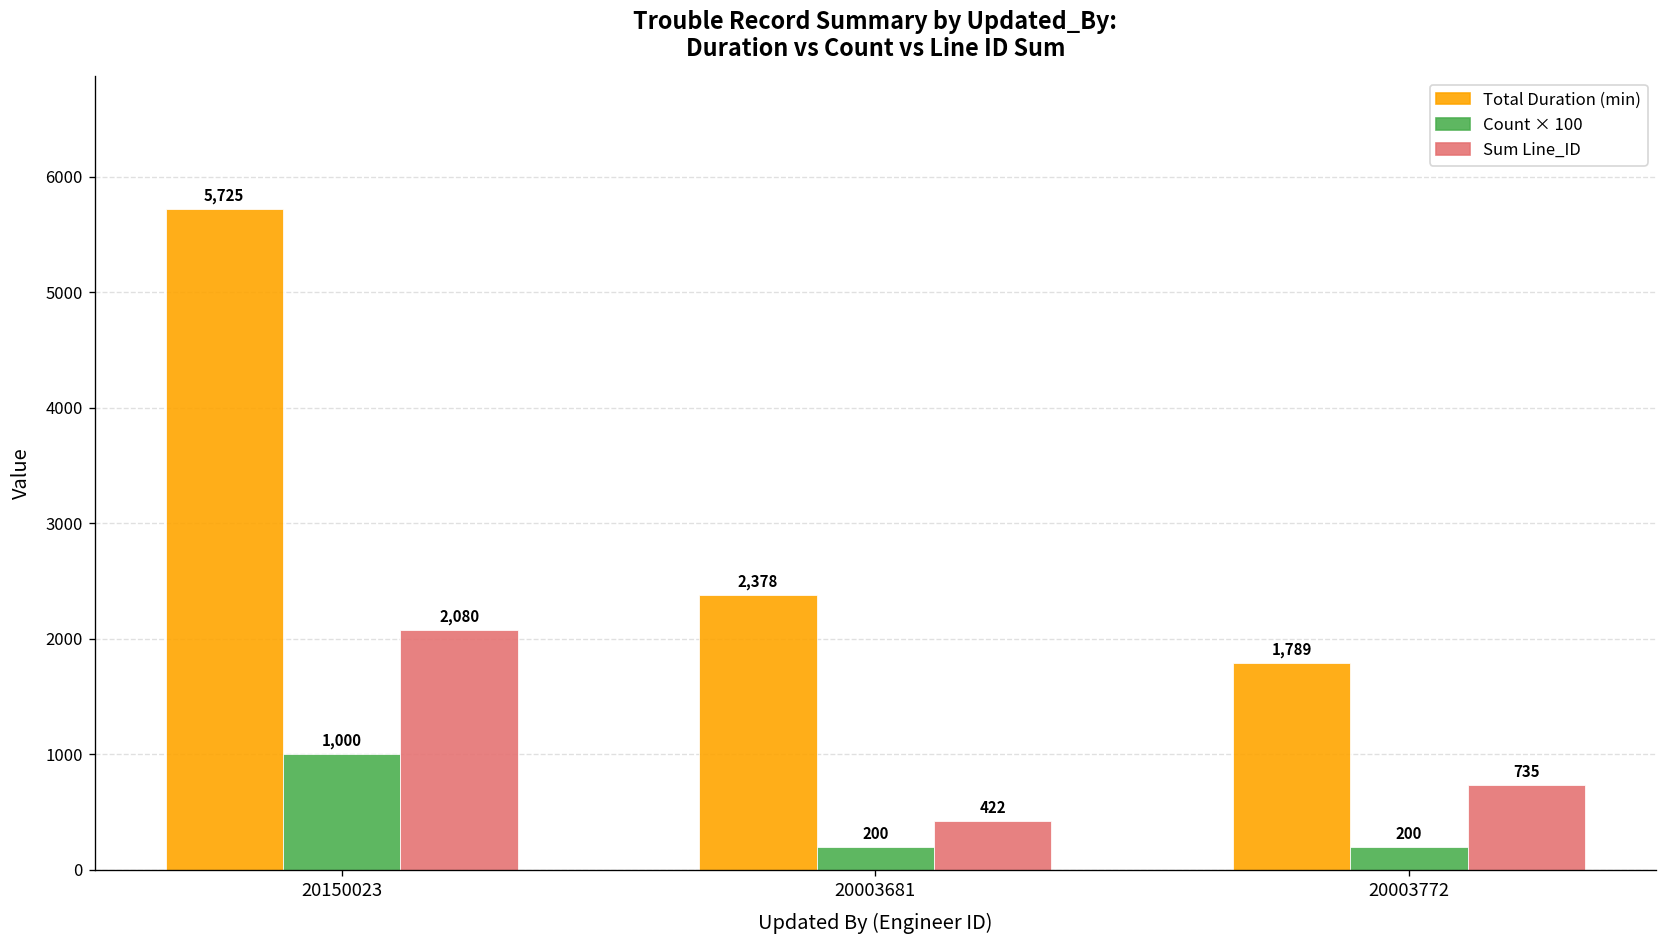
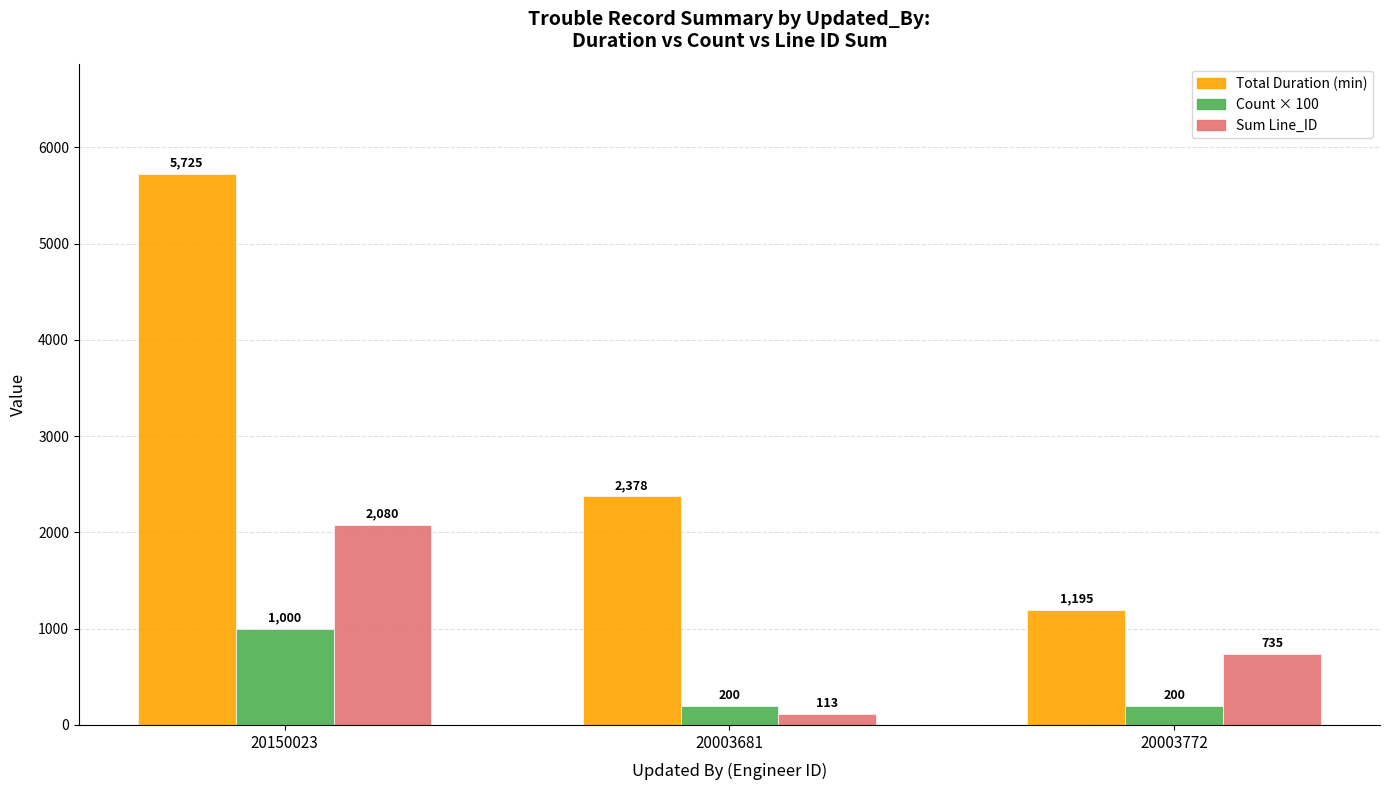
  {
    "Total Duration (min)": {
      "20150023": "5,725",
      "20003681": "2,378",
-     "20003772": "1,789"
+     "20003772": "1,195"
    },
    "Count × 100": {
      "20150023": "1,000",
      "20003681": "200",
      "20003772": "200"
    },
    "Sum Line_ID": {
      "20150023": "2,080",
-     "20003681": "422",
+     "20003681": "113",
      "20003772": "735"
    }
  }
